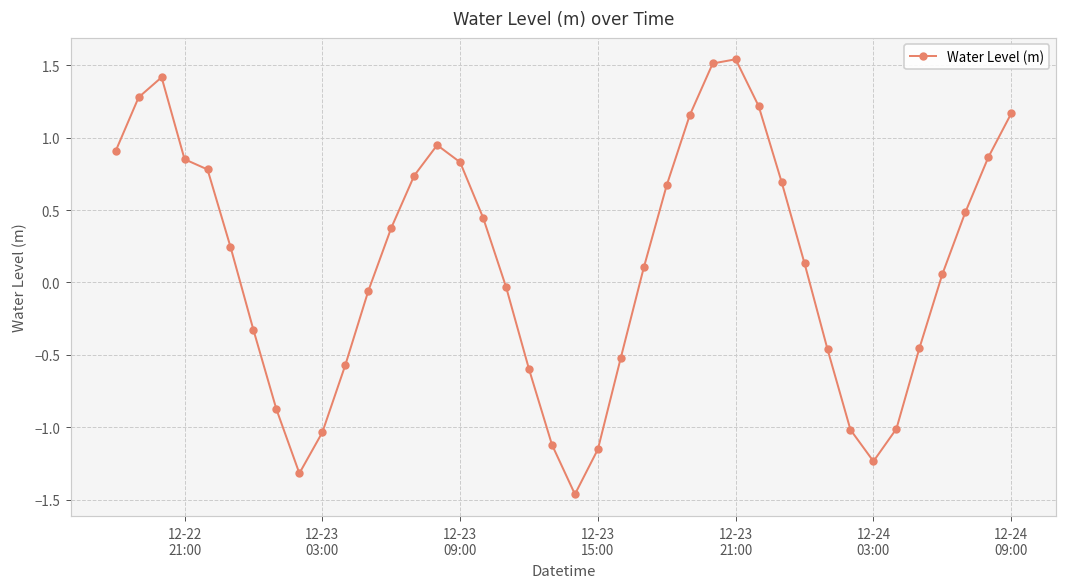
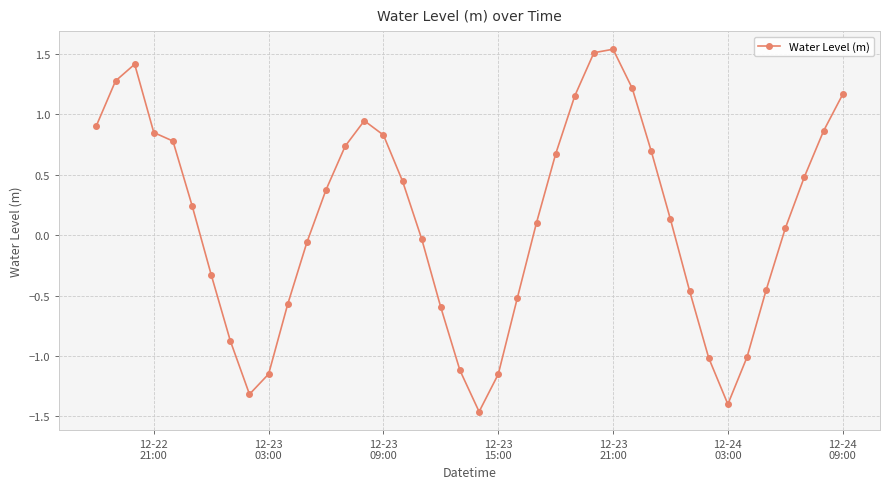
  {
    "12-22 21:00": 0.85,
-   "12-23 03:00": -1.03,
+   "12-23 03:00": -1.15,
    "12-23 09:00": 0.83,
    "12-23 15:00": -1.15,
    "12-23 21:00": 1.54,
-   "12-24 03:00": -1.23,
+   "12-24 03:00": -1.40,
    "12-24 09:00": 1.17
  }
